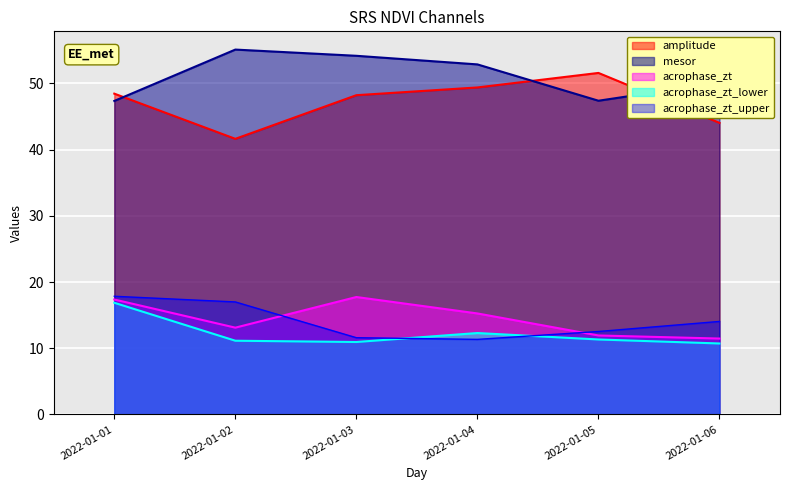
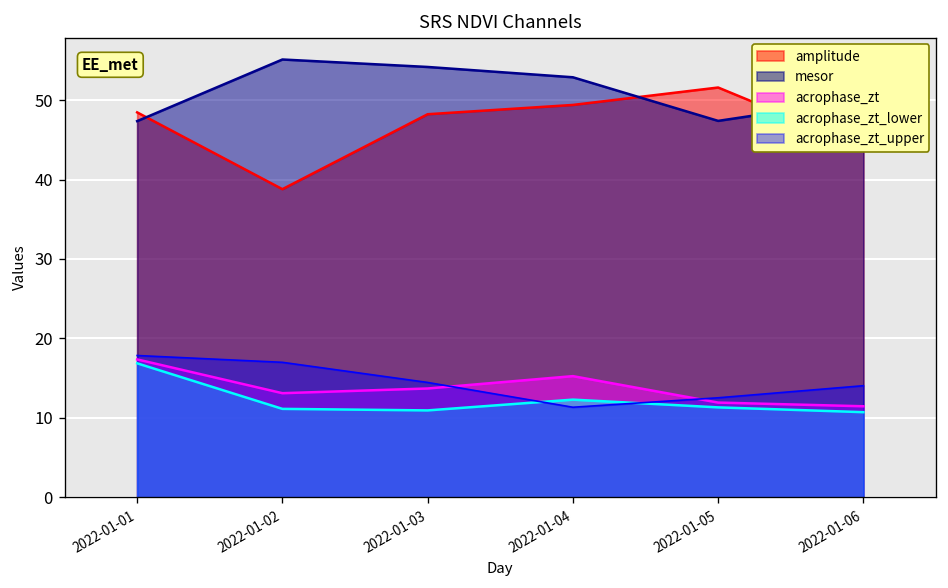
  {
    "amplitude": {
      "2022-01-01": 48,
-     "2022-01-02": 42,
+     "2022-01-02": 39,
      "2022-01-03": 48,
      "2022-01-04": 49,
      "2022-01-05": 52,
      "2022-01-06": 44
    },
    "mesor": {
      "2022-01-01": 47,
      "2022-01-02": 55,
      "2022-01-03": 54,
      "2022-01-04": 53,
      "2022-01-05": 47
    },
    "acrophase_zt": {
      "2022-01-01": 17,
      "2022-01-02": 13,
-     "2022-01-03": 18,
+     "2022-01-03": 14,
      "2022-01-04": 15,
      "2022-01-05": 12,
      "2022-01-06": 11
    },
    "acrophase_zt_lower": {
      "2022-01-01": 17,
      "2022-01-02": 11,
      "2022-01-03": 11,
      "2022-01-04": 12,
      "2022-01-05": 11,
      "2022-01-06": 11
    },
    "acrophase_zt_upper": {
      "2022-01-01": 18,
      "2022-01-02": 17,
-     "2022-01-03": 12,
+     "2022-01-03": 14,
      "2022-01-04": 11,
      "2022-01-05": 13,
      "2022-01-06": 14
    }
  }
